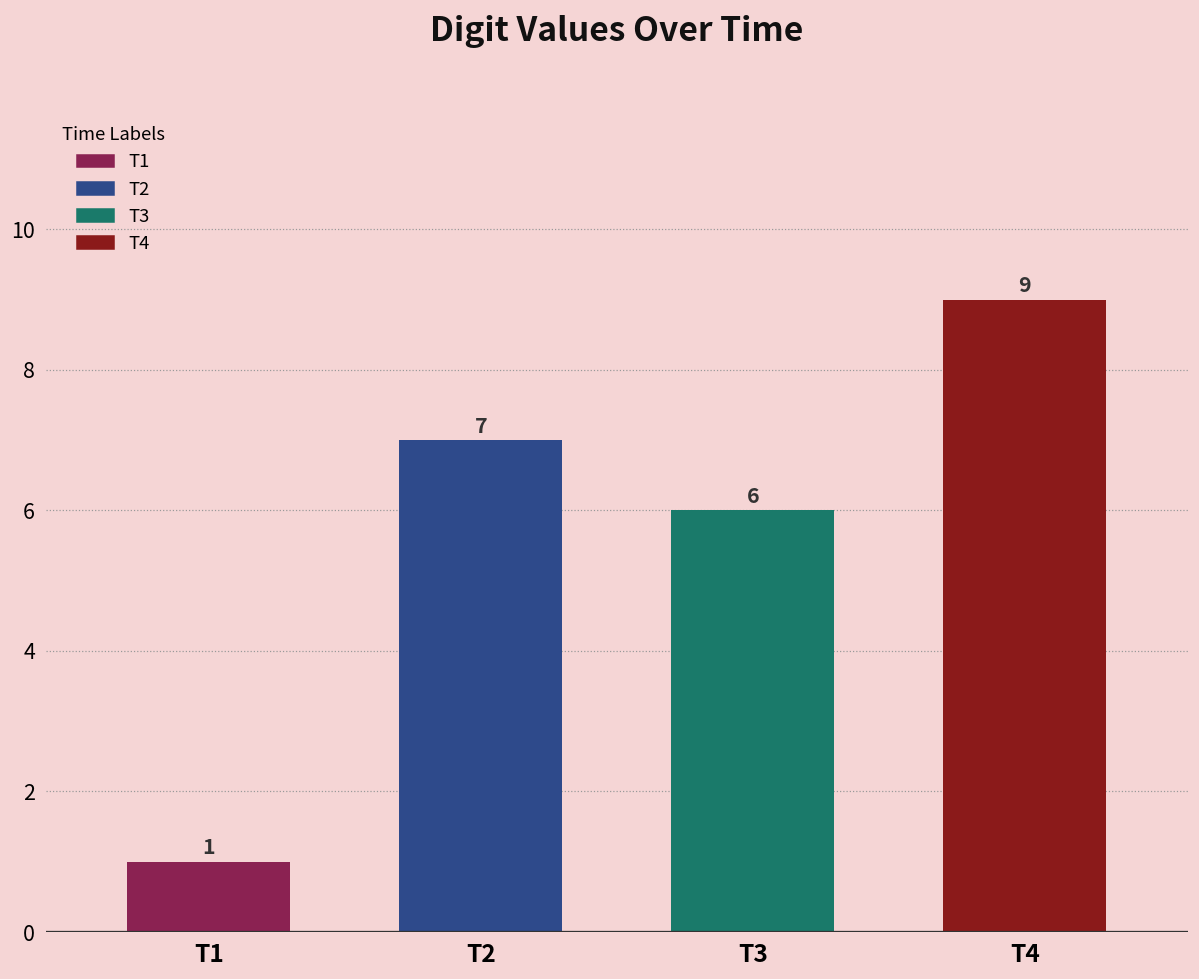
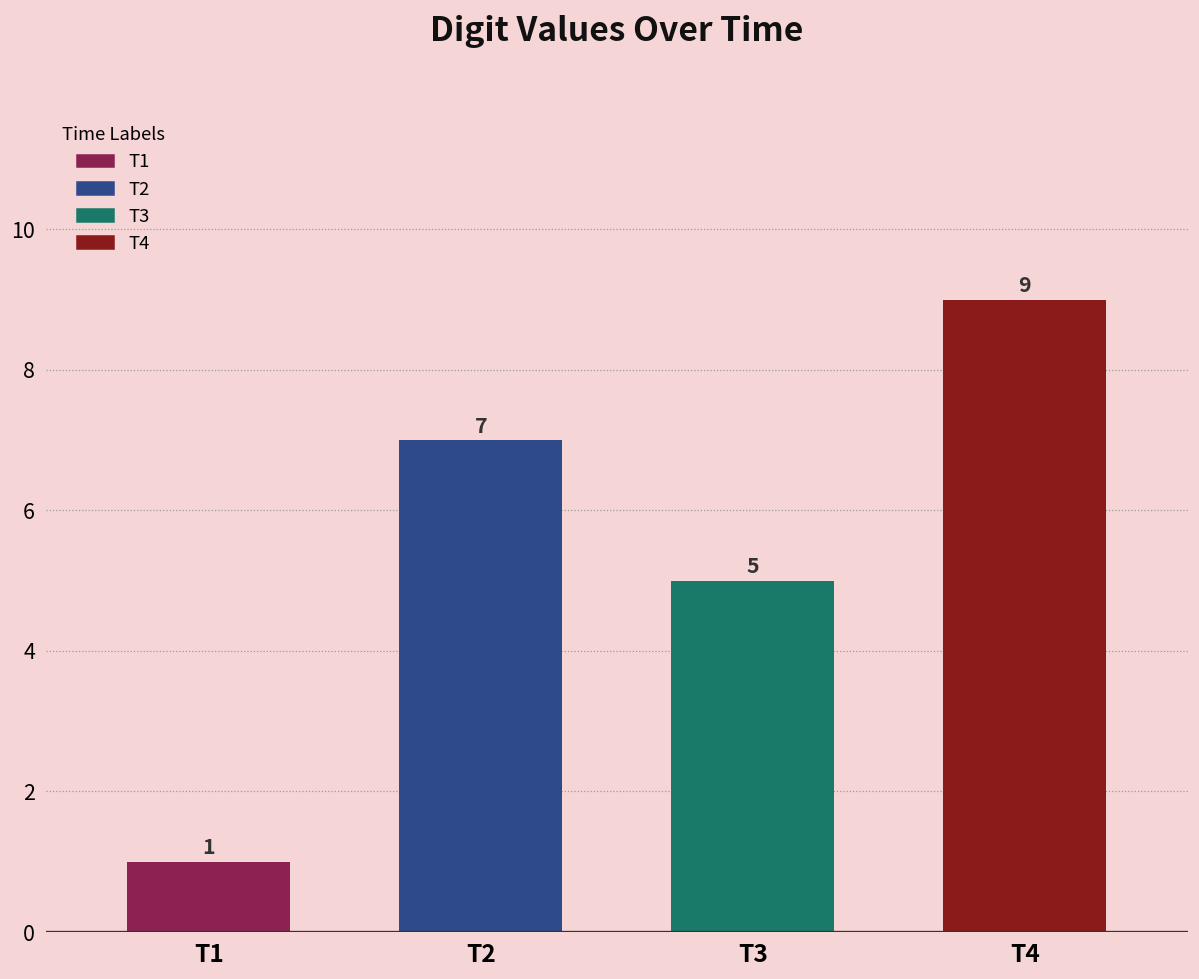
  {
    "T1": 1,
    "T2": 7,
-   "T3": 6,
+   "T3": 5,
    "T4": 9
  }
